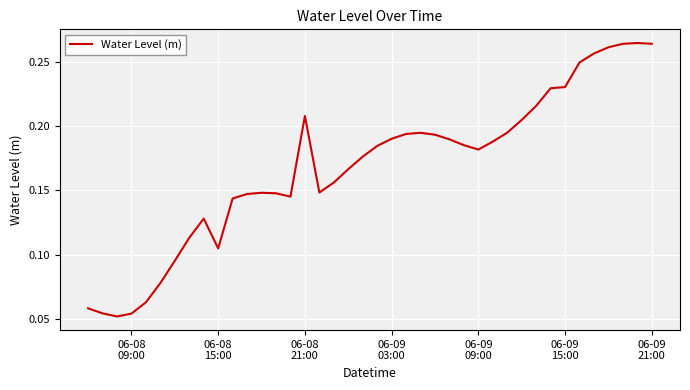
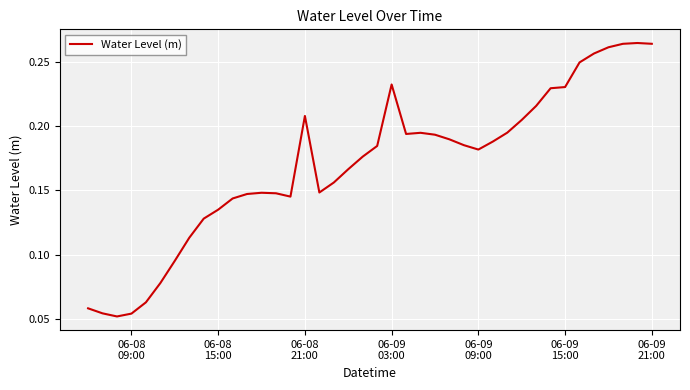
  {
    "06-08 09:00": 0.054,
-   "06-08 15:00": 0.105,
+   "06-08 15:00": 0.135,
    "06-08 21:00": 0.208,
-   "06-09 03:00": 0.190,
+   "06-09 03:00": 0.233,
    "06-09 09:00": 0.182,
    "06-09 15:00": 0.231,
    "06-09 21:00": 0.264
  }
